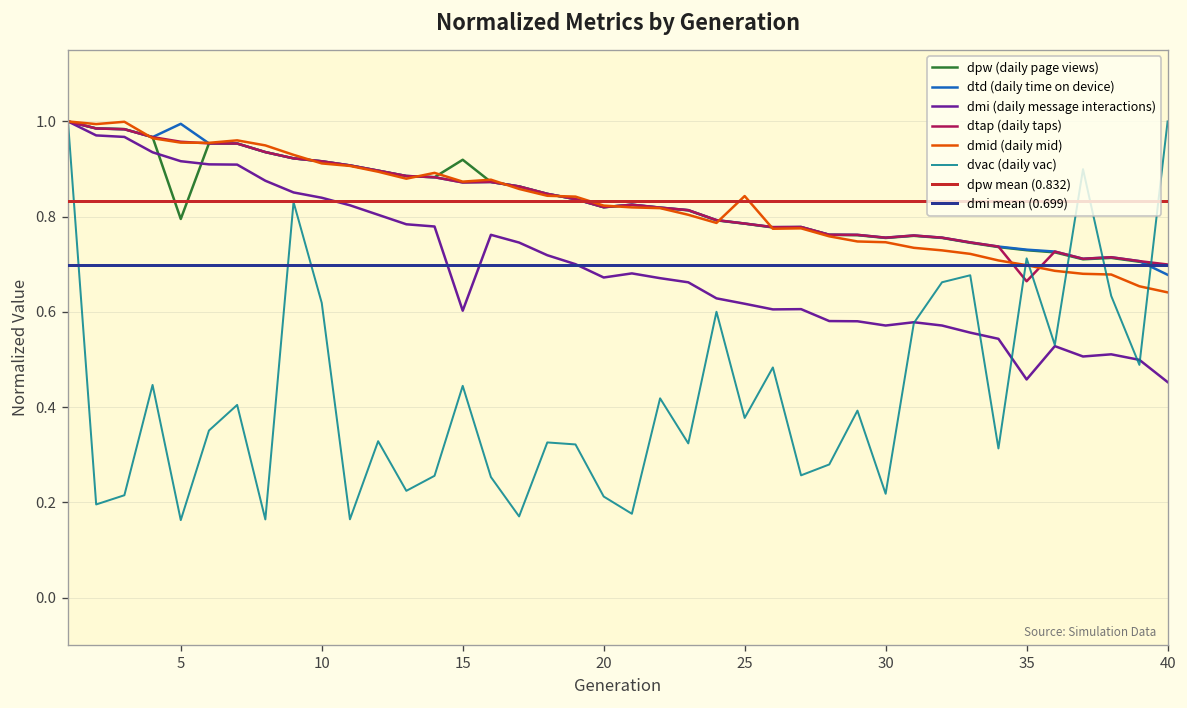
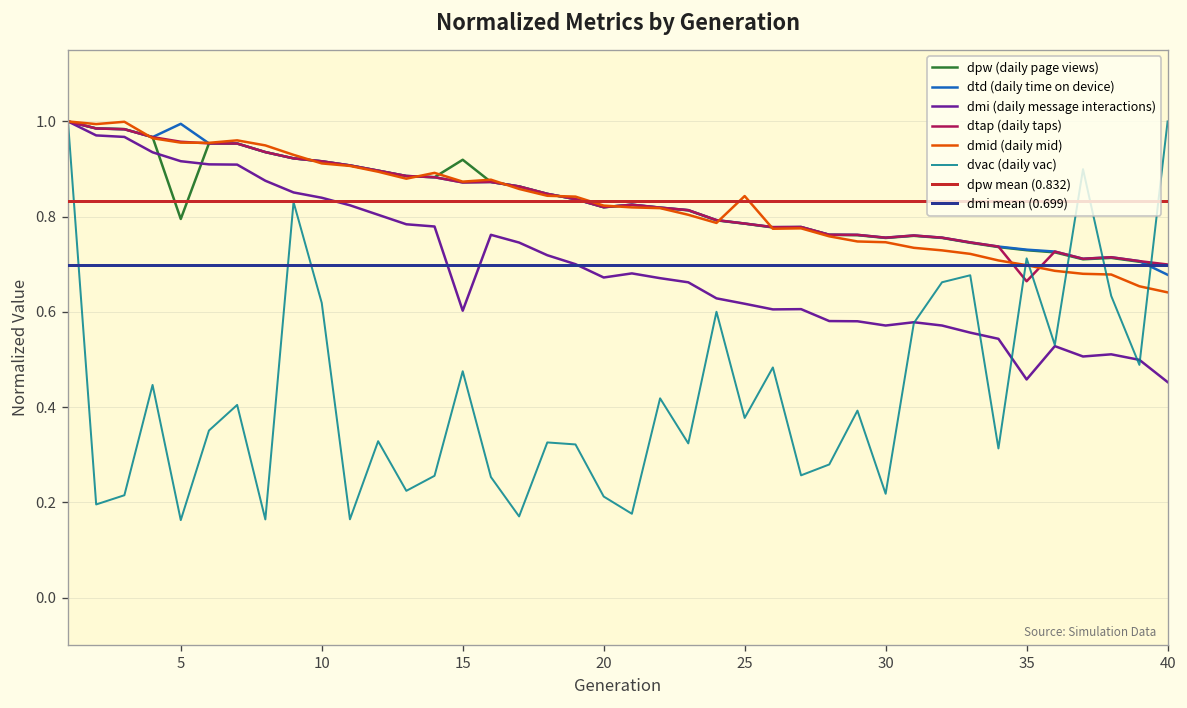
  {
    "dpw (daily page views)": {
      "5": 0.80,
      "15": 0.92
    },
    "dtd (daily time on device)": {
      "5": 0.99,
      "40": 0.68
    },
    "dmi (daily message interactions)": {
      "5": 0.92,
      "10": 0.84,
      "15": 0.60,
      "20": 0.67,
      "25": 0.62,
      "30": 0.57,
      "35": 0.46,
      "40": 0.45
    },
    "dtap (daily taps)": {
      "35": 0.66
    },
    "dmid (daily mid)": {
      "25": 0.84,
      "30": 0.75,
      "35": 0.70,
      "40": 0.64
    },
    "dvac (daily vac)": {
      "5": 0.16,
      "10": 0.62,
-     "15": 0.44,
+     "15": 0.48,
      "20": 0.21,
      "25": 0.38,
      "30": 0.22,
      "35": 0.71,
      "40": 1.00
    }
  }
